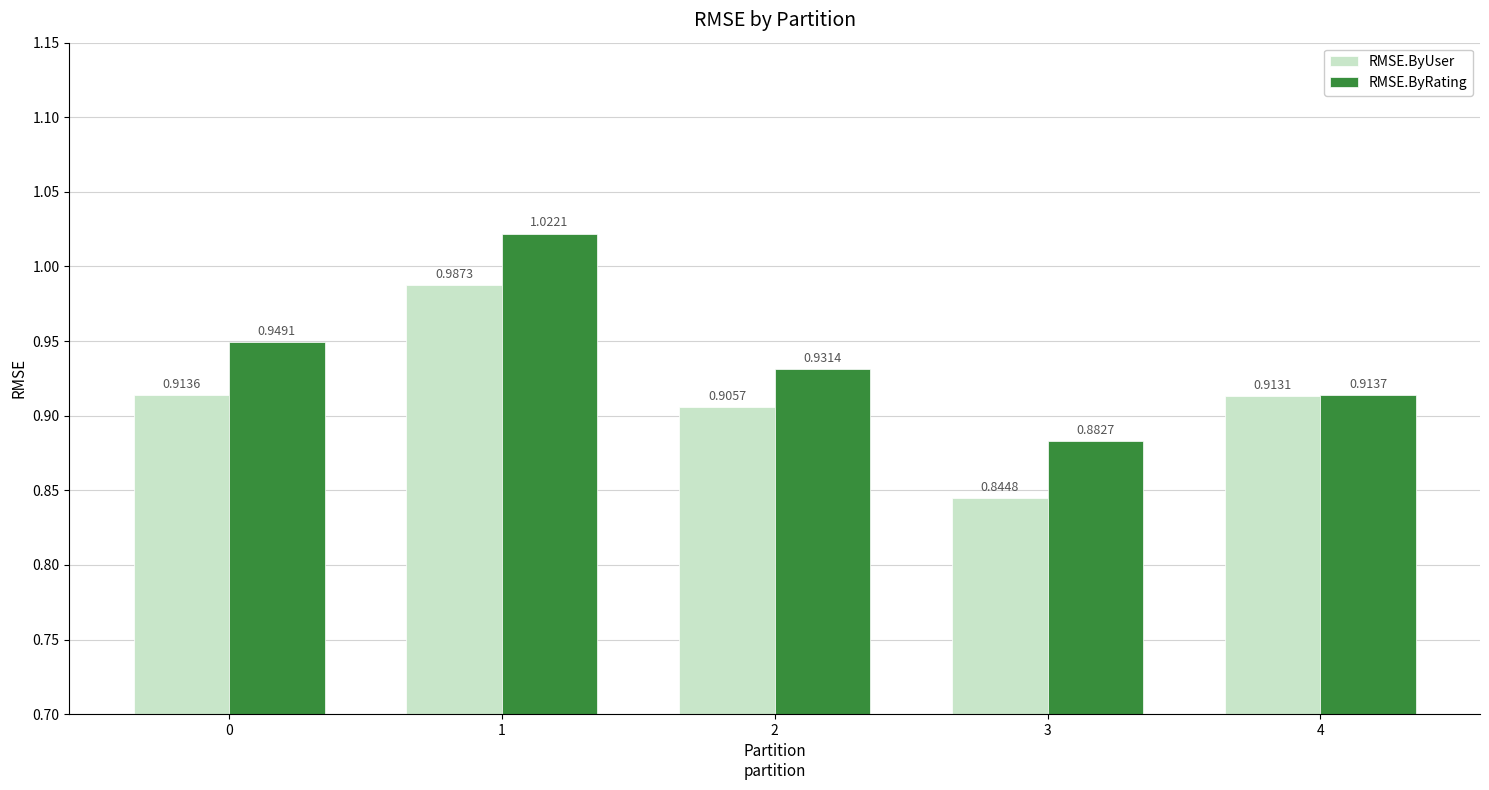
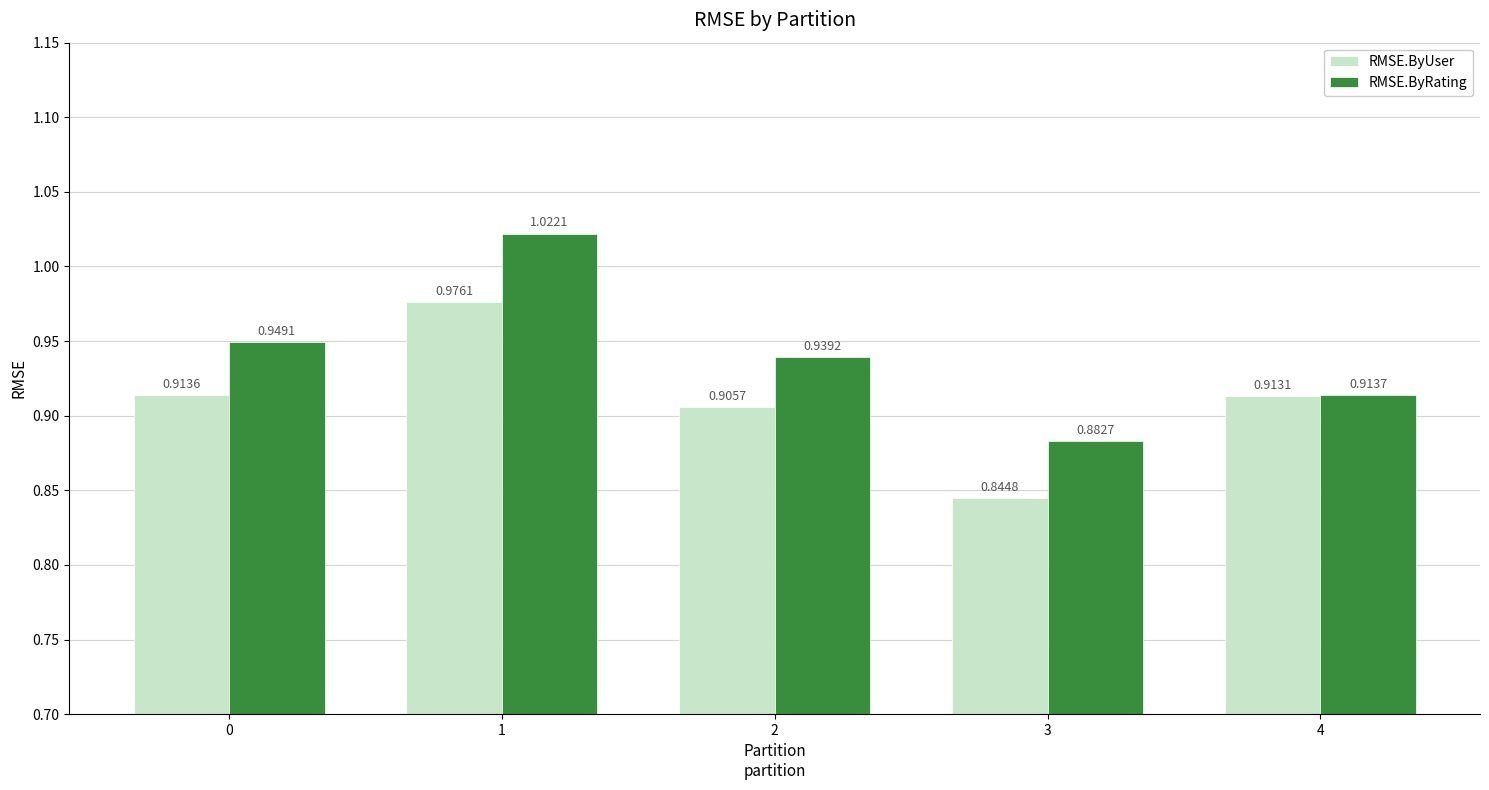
  {
    "RMSE.ByUser": {
      "0": 0.9136,
-     "1": 0.9873,
+     "1": 0.9761,
      "2": 0.9057,
      "3": 0.8448,
      "4": 0.9131
    },
    "RMSE.ByRating": {
      "0": 0.9491,
      "1": 1.0221,
-     "2": 0.9314,
+     "2": 0.9392,
      "3": 0.8827,
      "4": 0.9137
    }
  }
